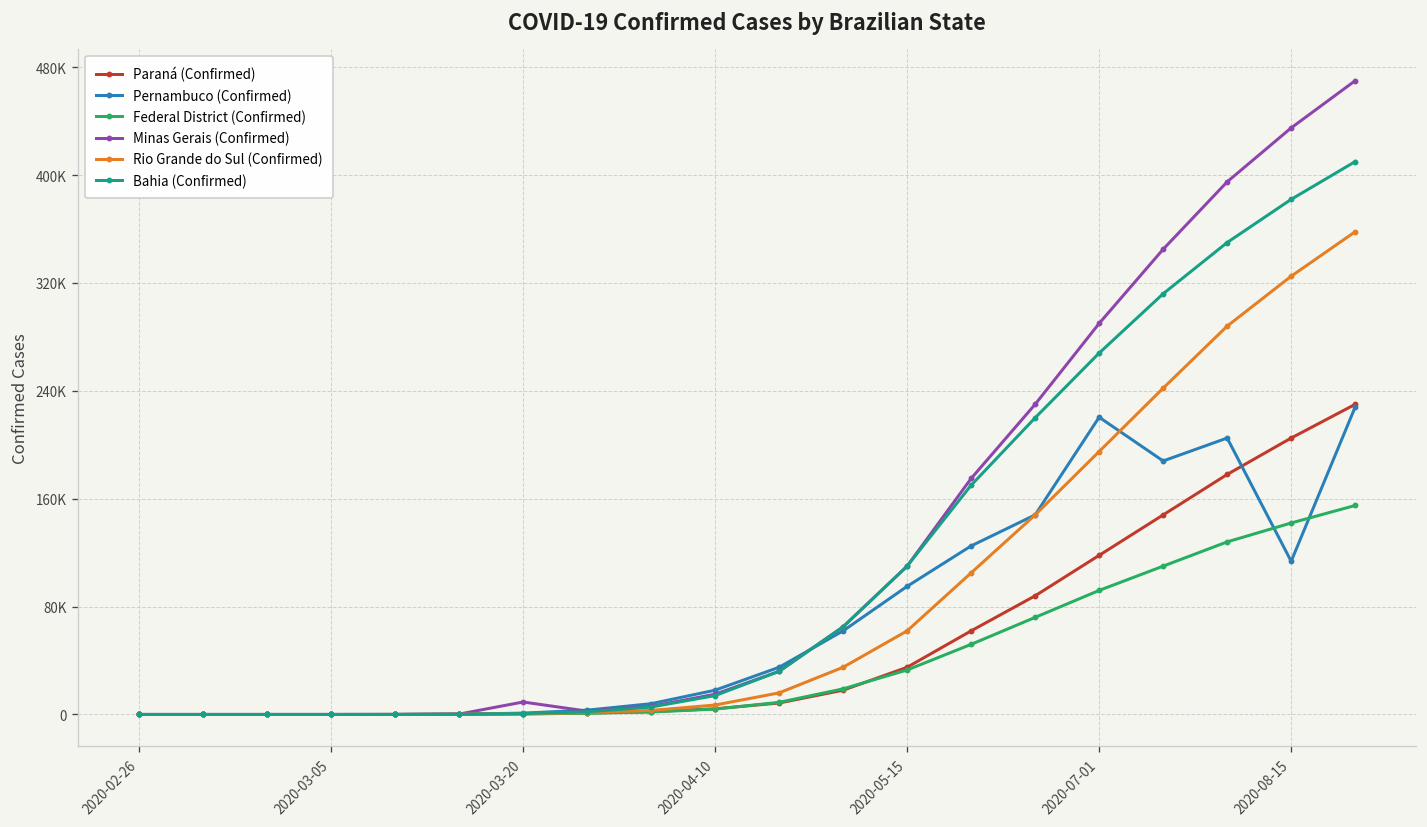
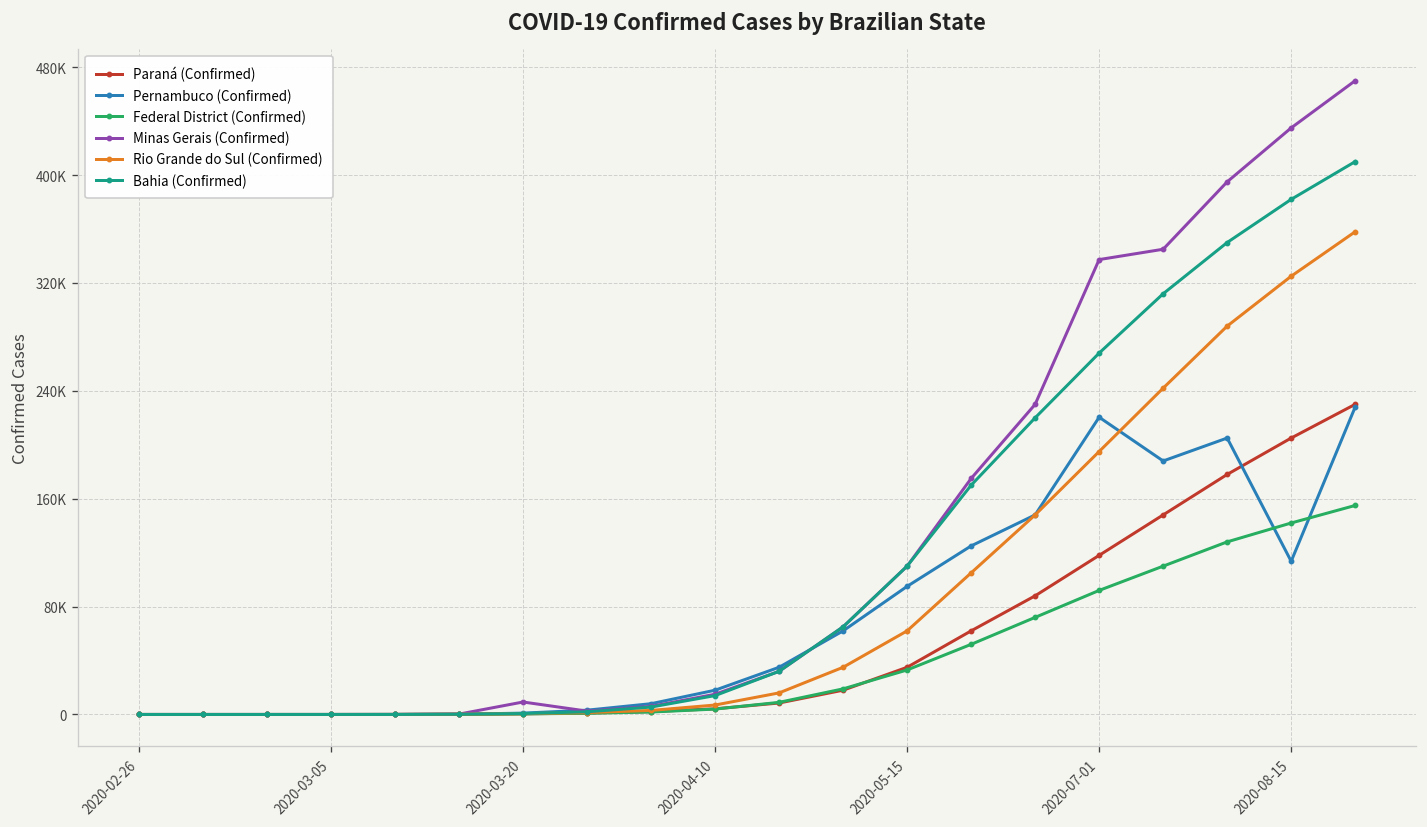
  {
    "Paraná (Confirmed)": {
      "2020-07-01": 118000,
      "2020-08-15": 205000
    },
    "Pernambuco (Confirmed)": {
      "2020-04-10": 18000,
      "2020-05-15": 95000,
      "2020-07-01": 220000,
      "2020-08-15": 114000
    },
    "Minas Gerais (Confirmed)": {
      "2020-03-20": 9000,
-     "2020-07-01": 290000,
+     "2020-07-01": 337000,
      "2020-08-15": 435000
    },
    "Rio Grande do Sul (Confirmed)": {
      "2020-04-10": 7000,
      "2020-05-15": 62000,
      "2020-07-01": 195000,
      "2020-08-15": 325000
    }
  }
